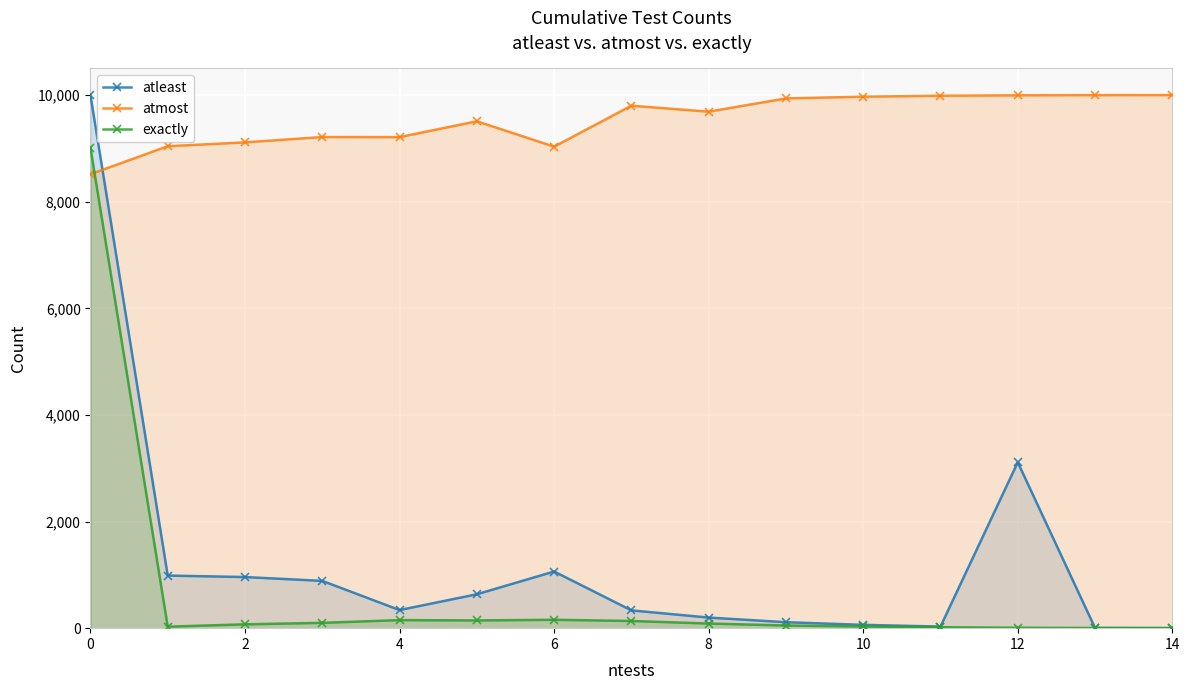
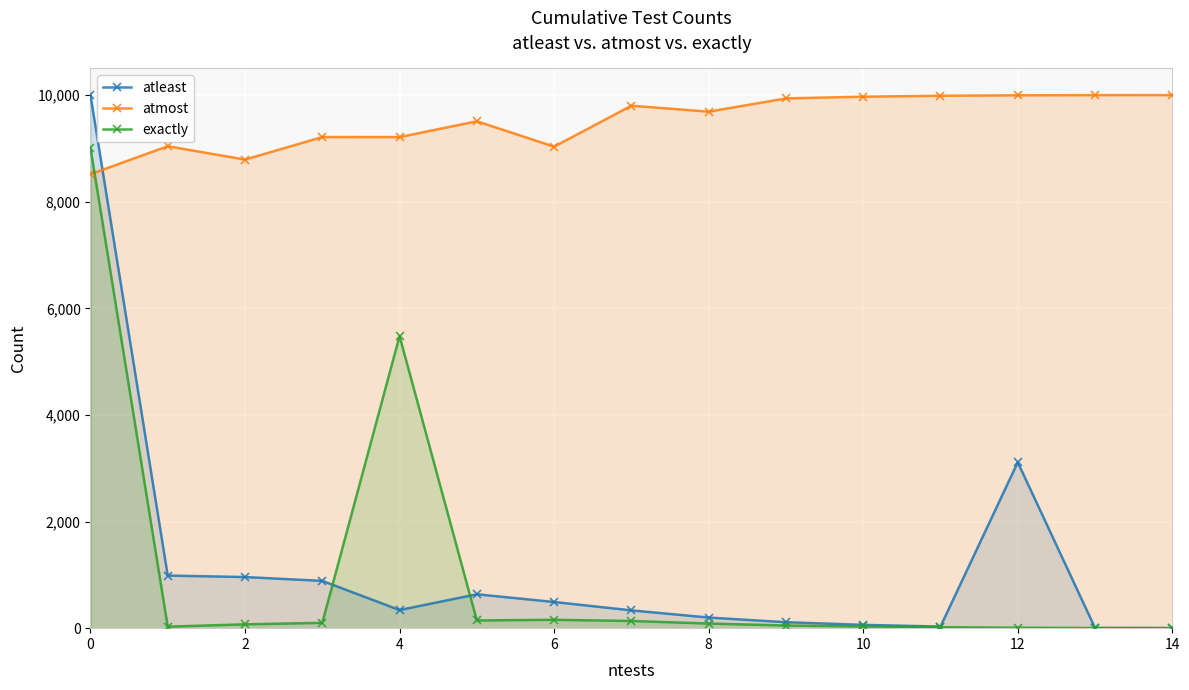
  {
    "atleast": {
      "0": "10,000",
      "2": "1,000",
      "4": "300",
-     "6": "1,100",
+     "6": "500",
      "8": "200",
      "12": "3,100"
    },
    "atmost": {
      "0": "8,500",
-     "2": "9,100",
+     "2": "8,800",
      "4": "9,200",
      "6": "9,000",
      "8": "9,700",
      "10": "10,000",
      "12": "10,000",
      "14": "10,000"
    },
    "exactly": {
      "0": "9,000",
      "2": "100",
-     "4": "200",
+     "4": "5,500",
      "6": "200",
      "8": "100",
      "12": "0"
    }
  }
